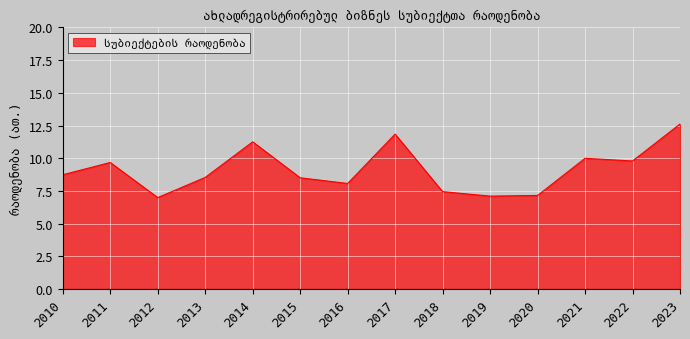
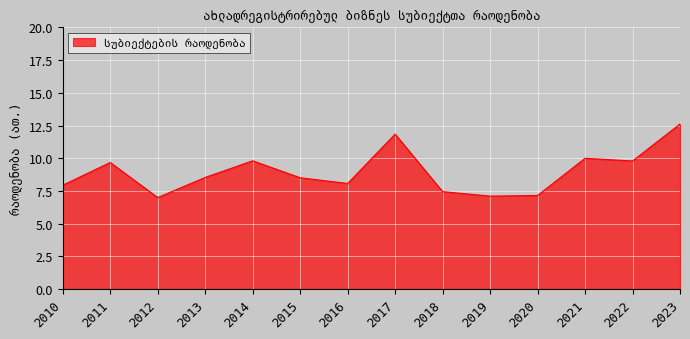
  {
-   "2010": 8.7,
+   "2010": 7.9,
    "2011": 9.7,
    "2012": 7.0,
    "2013": 8.5,
-   "2014": 11.3,
+   "2014": 9.8,
    "2015": 8.5,
    "2016": 8.1,
    "2017": 11.8,
    "2018": 7.4,
    "2019": 7.1,
    "2020": 7.1,
    "2021": 10.0,
    "2022": 9.8,
    "2023": 12.6
  }
